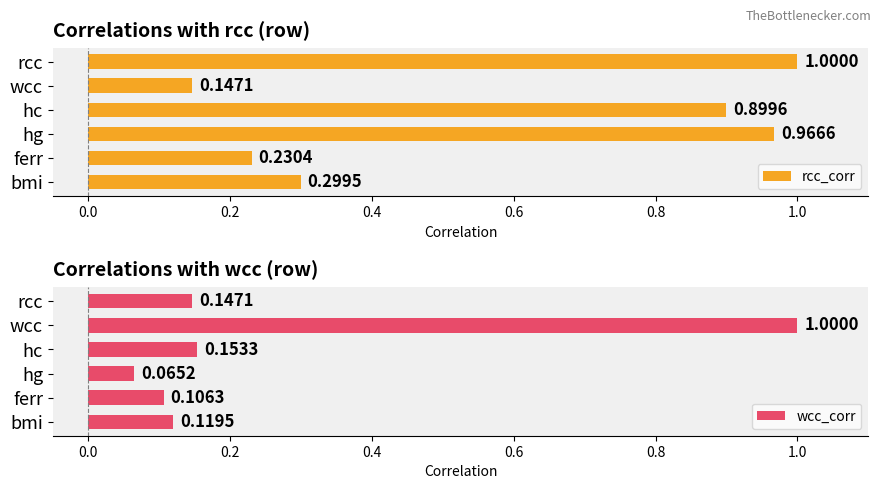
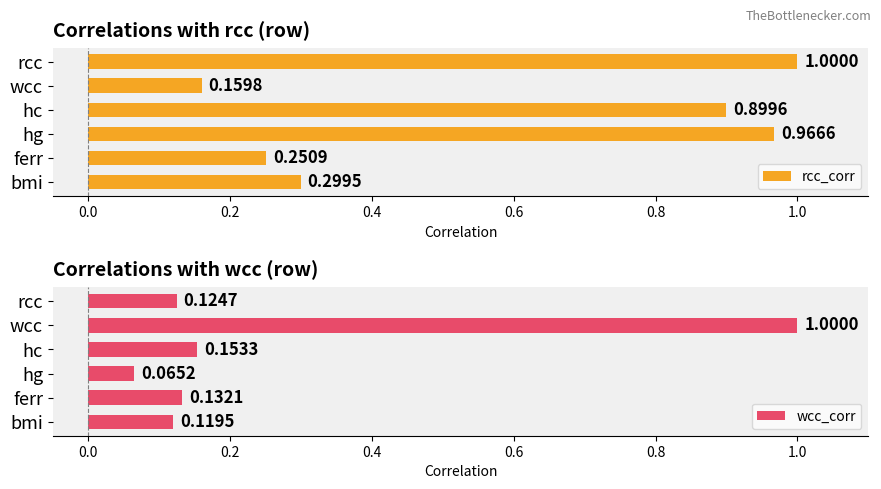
  {
    "Correlations with rcc (row)": {
      "rcc": 1.0000,
-     "wcc": 0.1471,
+     "wcc": 0.1598,
      "hc": 0.8996,
      "hg": 0.9666,
-     "ferr": 0.2304,
+     "ferr": 0.2509,
      "bmi": 0.2995
    },
    "Correlations with wcc (row)": {
-     "rcc": 0.1471,
+     "rcc": 0.1247,
      "wcc": 1.0000,
      "hc": 0.1533,
      "hg": 0.0652,
-     "ferr": 0.1063,
+     "ferr": 0.1321,
      "bmi": 0.1195
    }
  }
